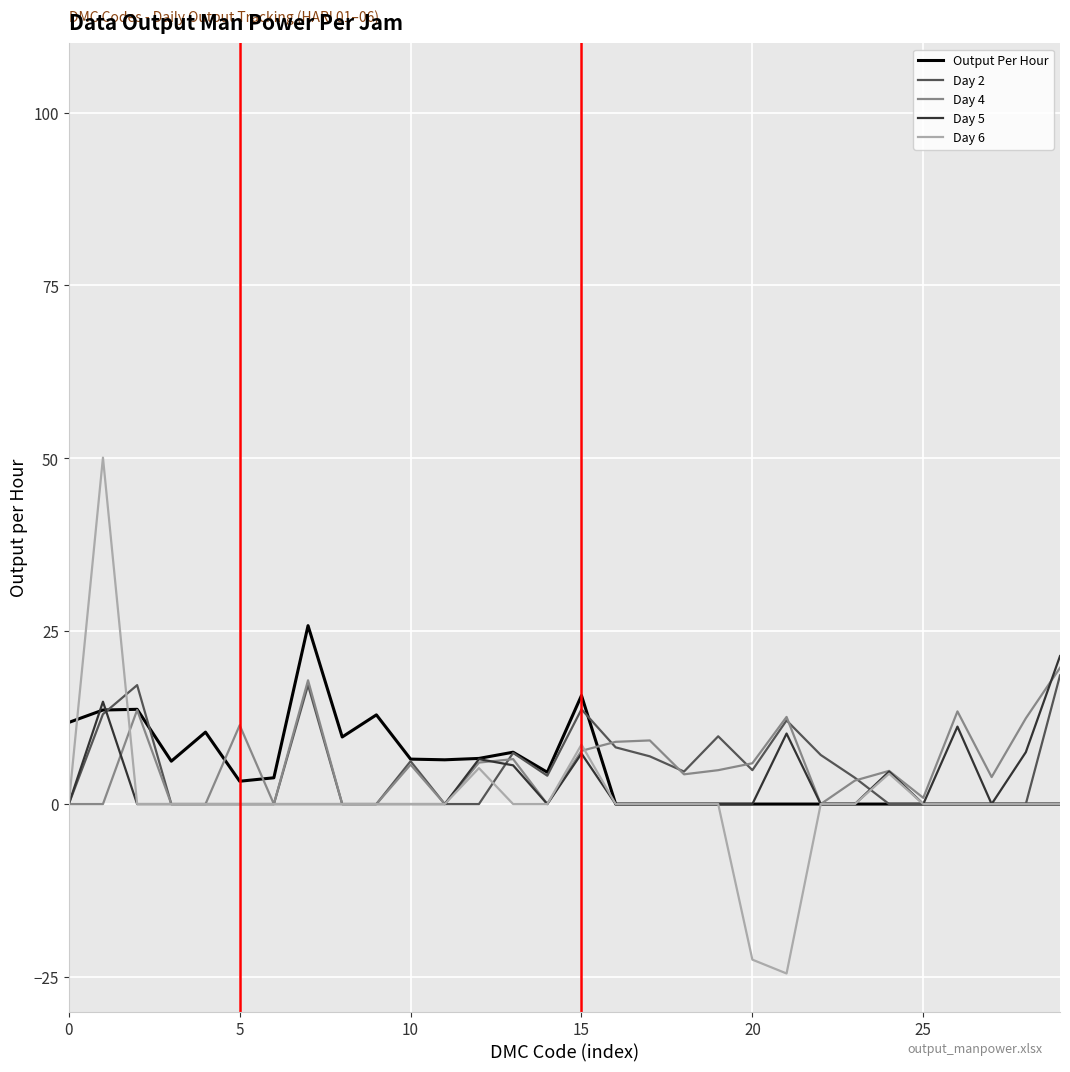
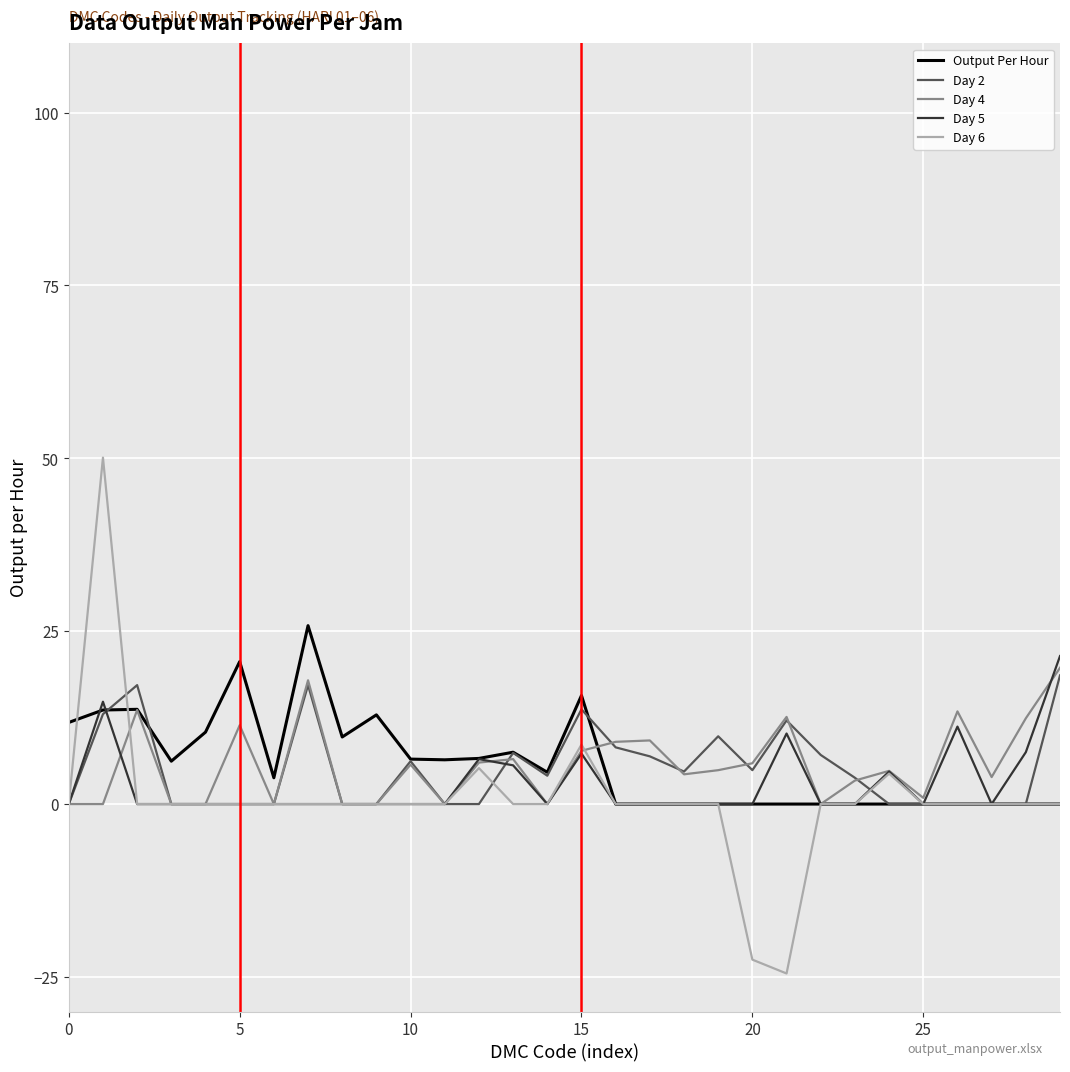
  {
    "Output Per Hour": {
      "0": 12,
-     "5": 3,
+     "5": 21,
      "15": 16
    }
  }
